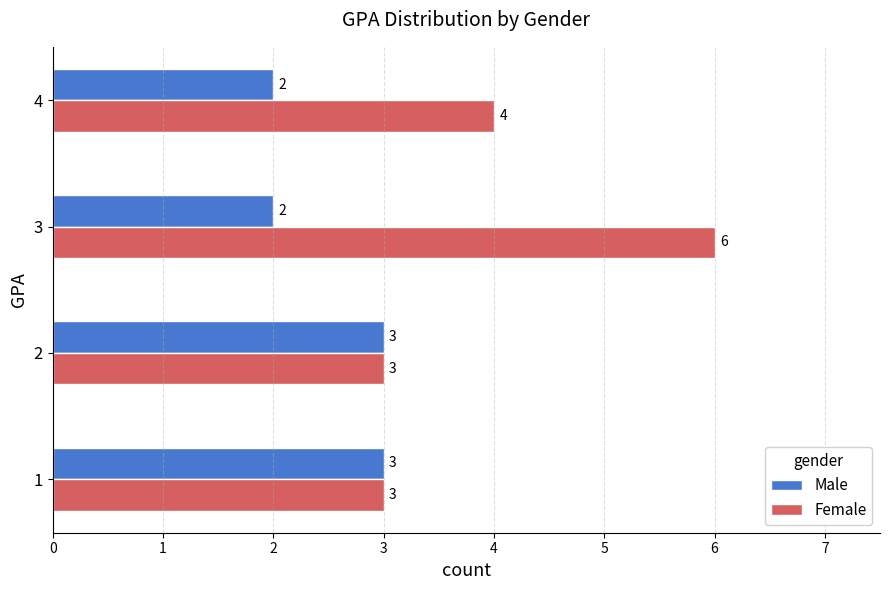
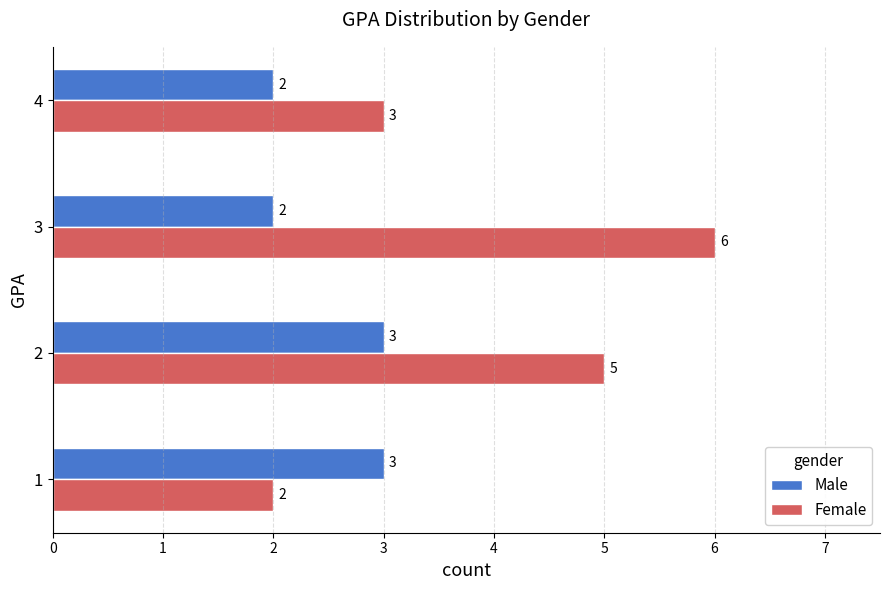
  {
    "Male": {
      "4": 2,
      "3": 2,
      "2": 3,
      "1": 3
    },
    "Female": {
-     "4": 4,
+     "4": 3,
      "3": 6,
-     "2": 3,
-     "1": 3
+     "2": 5,
+     "1": 2
    }
  }
